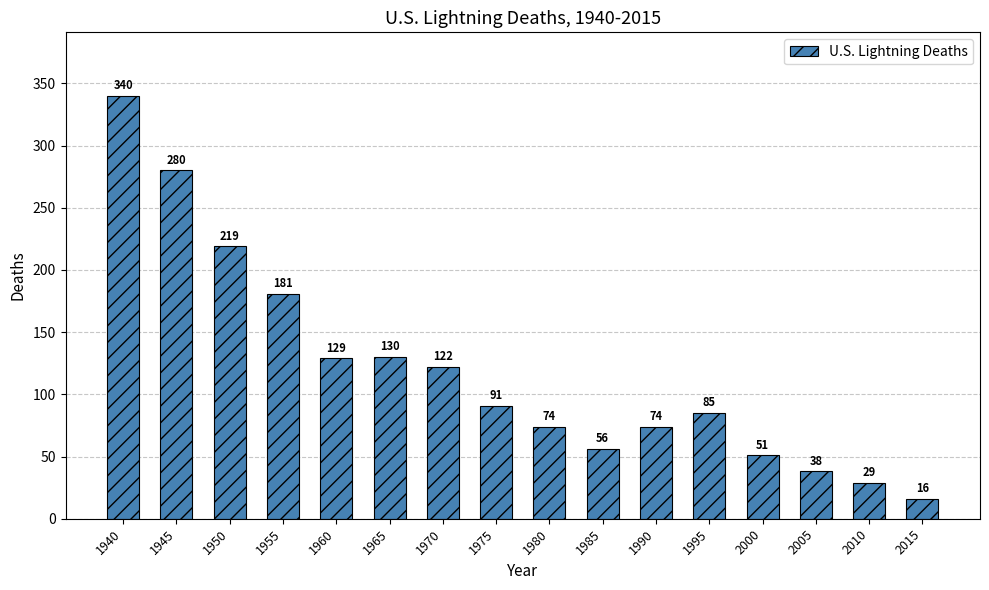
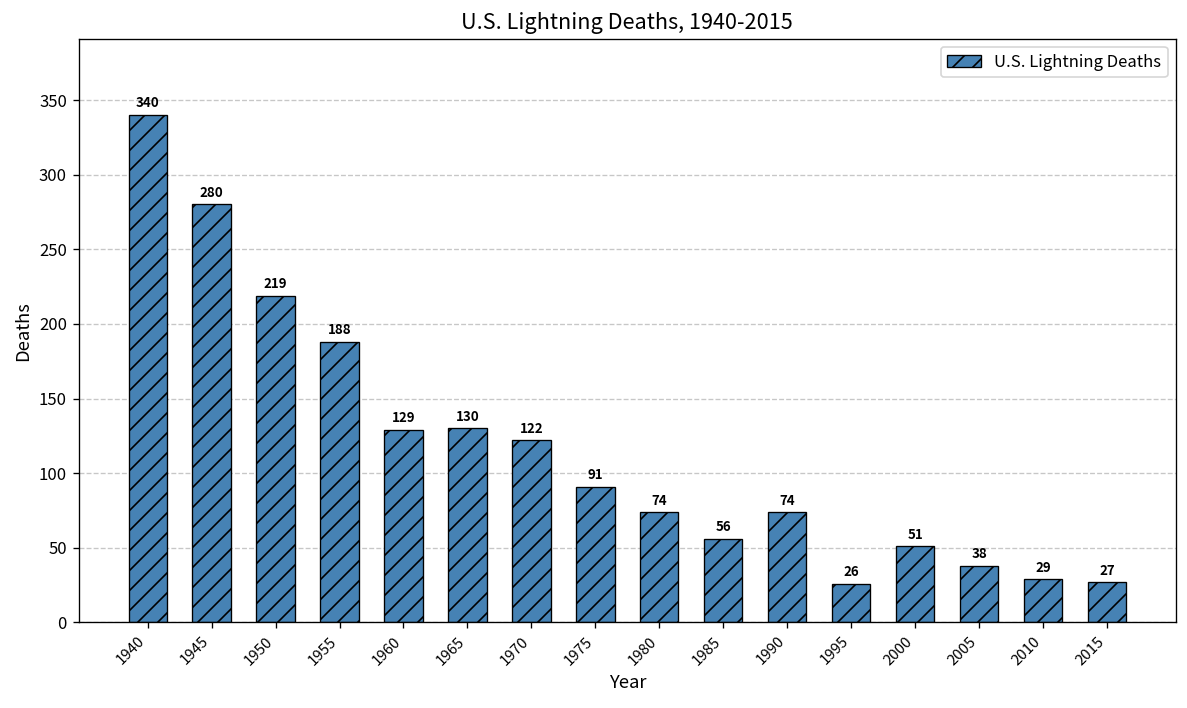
  {
    "1940": 340,
    "1945": 280,
    "1950": 219,
-   "1955": 181,
+   "1955": 188,
    "1960": 129,
    "1965": 130,
    "1970": 122,
    "1975": 91,
    "1980": 74,
    "1985": 56,
    "1990": 74,
-   "1995": 85,
+   "1995": 26,
    "2000": 51,
    "2005": 38,
    "2010": 29,
-   "2015": 16
+   "2015": 27
  }
